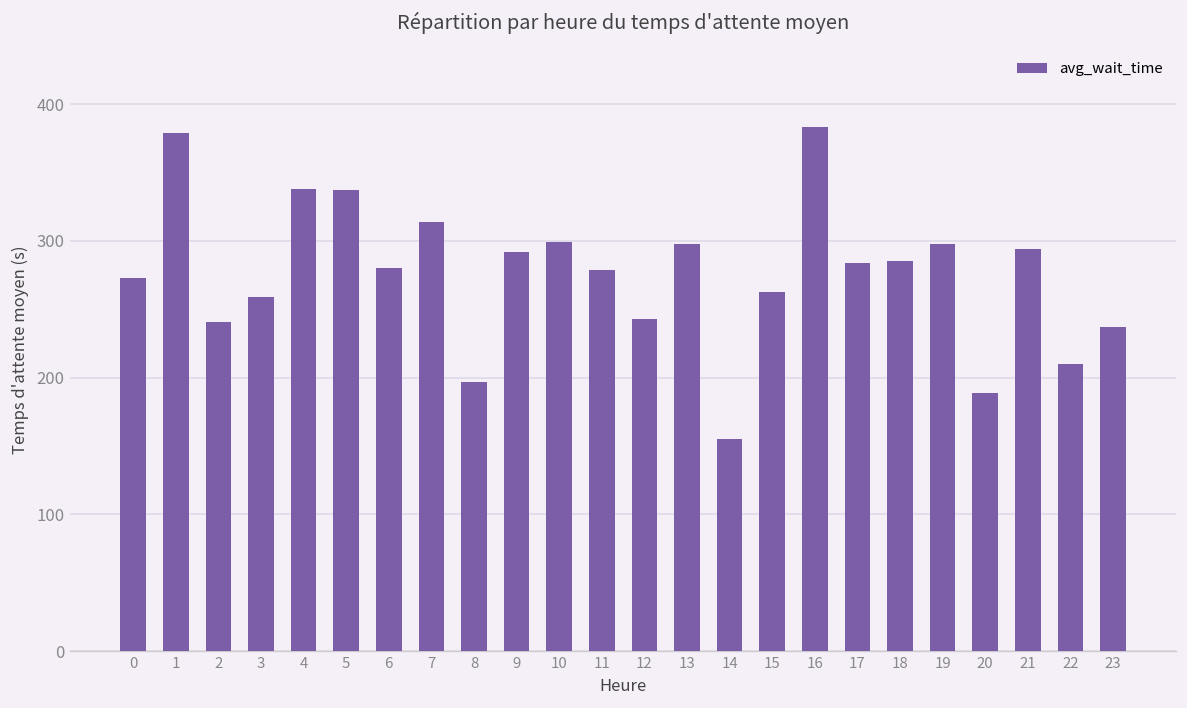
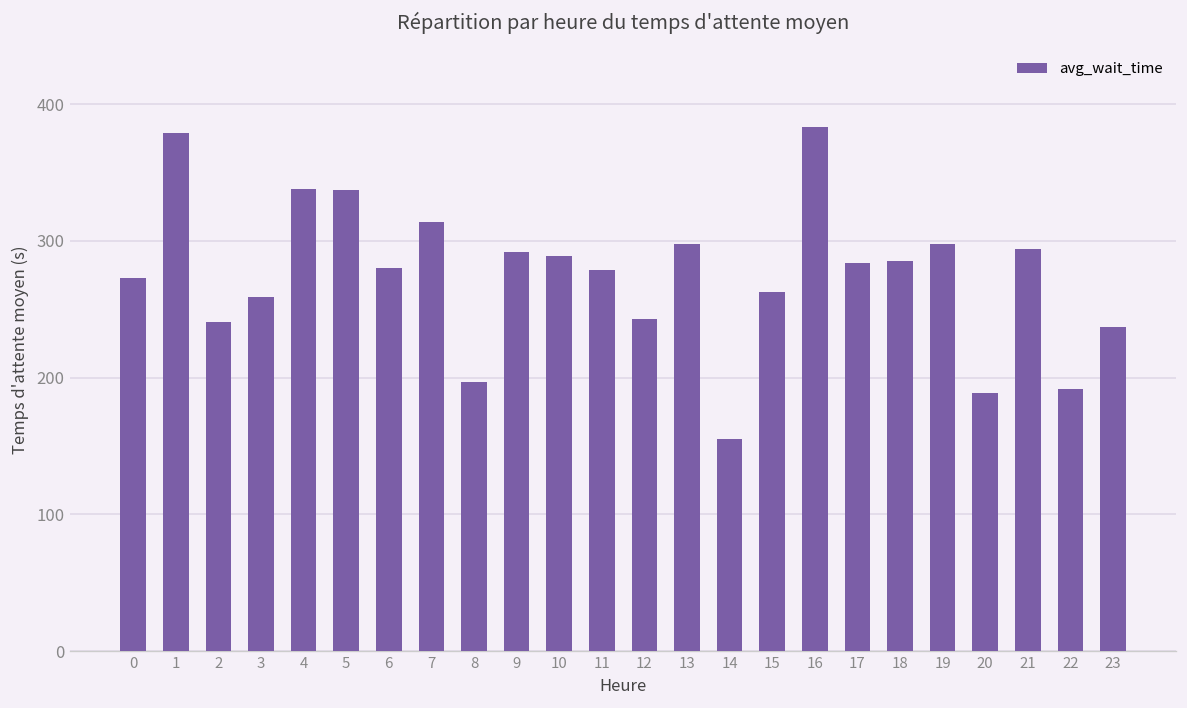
  {
    "0": 273,
    "1": 379,
    "2": 241,
    "3": 259,
    "4": 338,
    "5": 337,
    "6": 280,
    "7": 314,
    "8": 197,
    "9": 292,
-   "10": 299,
+   "10": 289,
    "11": 279,
    "12": 243,
    "13": 298,
    "14": 155,
    "15": 263,
    "16": 383,
    "17": 284,
    "18": 285,
    "19": 298,
    "20": 189,
    "21": 294,
-   "22": 210,
+   "22": 192,
    "23": 237
  }
